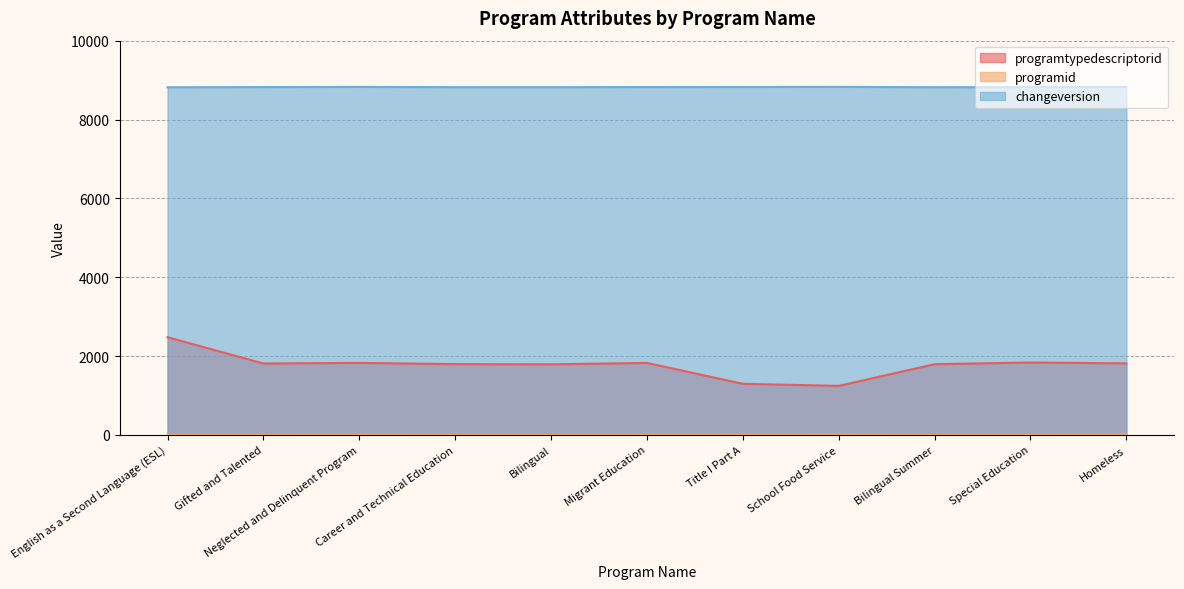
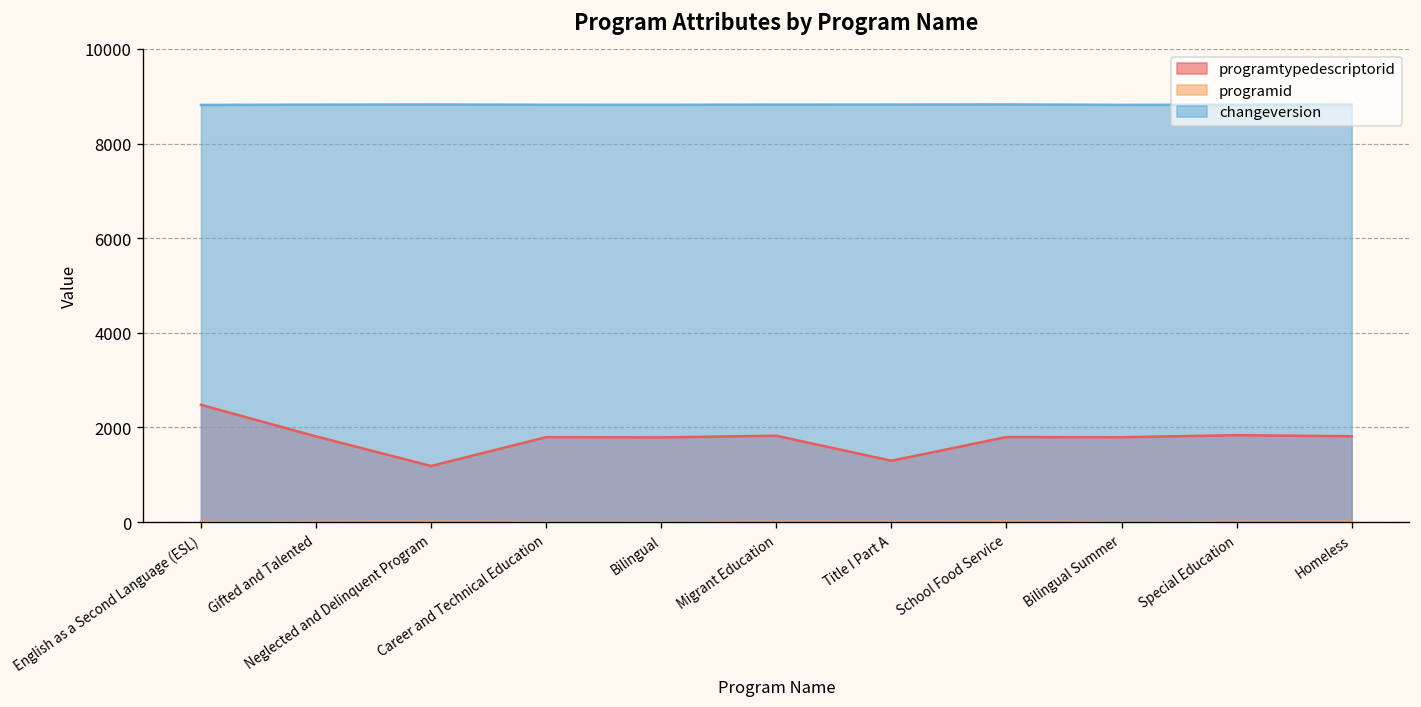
  {
    "programtypedescriptorid": {
      "English as a Second Language (ESL)": 2500,
      "Gifted and Talented": 1800,
-     "Neglected and Delinquent Program": 1800,
+     "Neglected and Delinquent Program": 1200,
      "Career and Technical Education": 1800,
      "Bilingual": 1800,
      "Migrant Education": 1800,
      "Title I Part A": 1300,
-     "School Food Service": 1200,
+     "School Food Service": 1800,
      "Bilingual Summer": 1800,
      "Special Education": 1800,
      "Homeless": 1800
    },
    "programid": {
      "English as a Second Language (ESL)": 0,
      "Gifted and Talented": 0,
      "Neglected and Delinquent Program": 0,
      "Career and Technical Education": 0,
      "Bilingual": 0,
      "Migrant Education": 0,
      "Title I Part A": 0,
      "School Food Service": 0,
      "Bilingual Summer": 0,
      "Special Education": 0,
      "Homeless": 0
    },
    "changeversion": {
      "English as a Second Language (ESL)": 8800,
      "Gifted and Talented": 8800,
      "Neglected and Delinquent Program": 8800,
      "Career and Technical Education": 8800,
      "Bilingual": 8800,
      "Migrant Education": 8800,
      "Title I Part A": 8800,
      "School Food Service": 8800,
      "Bilingual Summer": 8800
    }
  }
